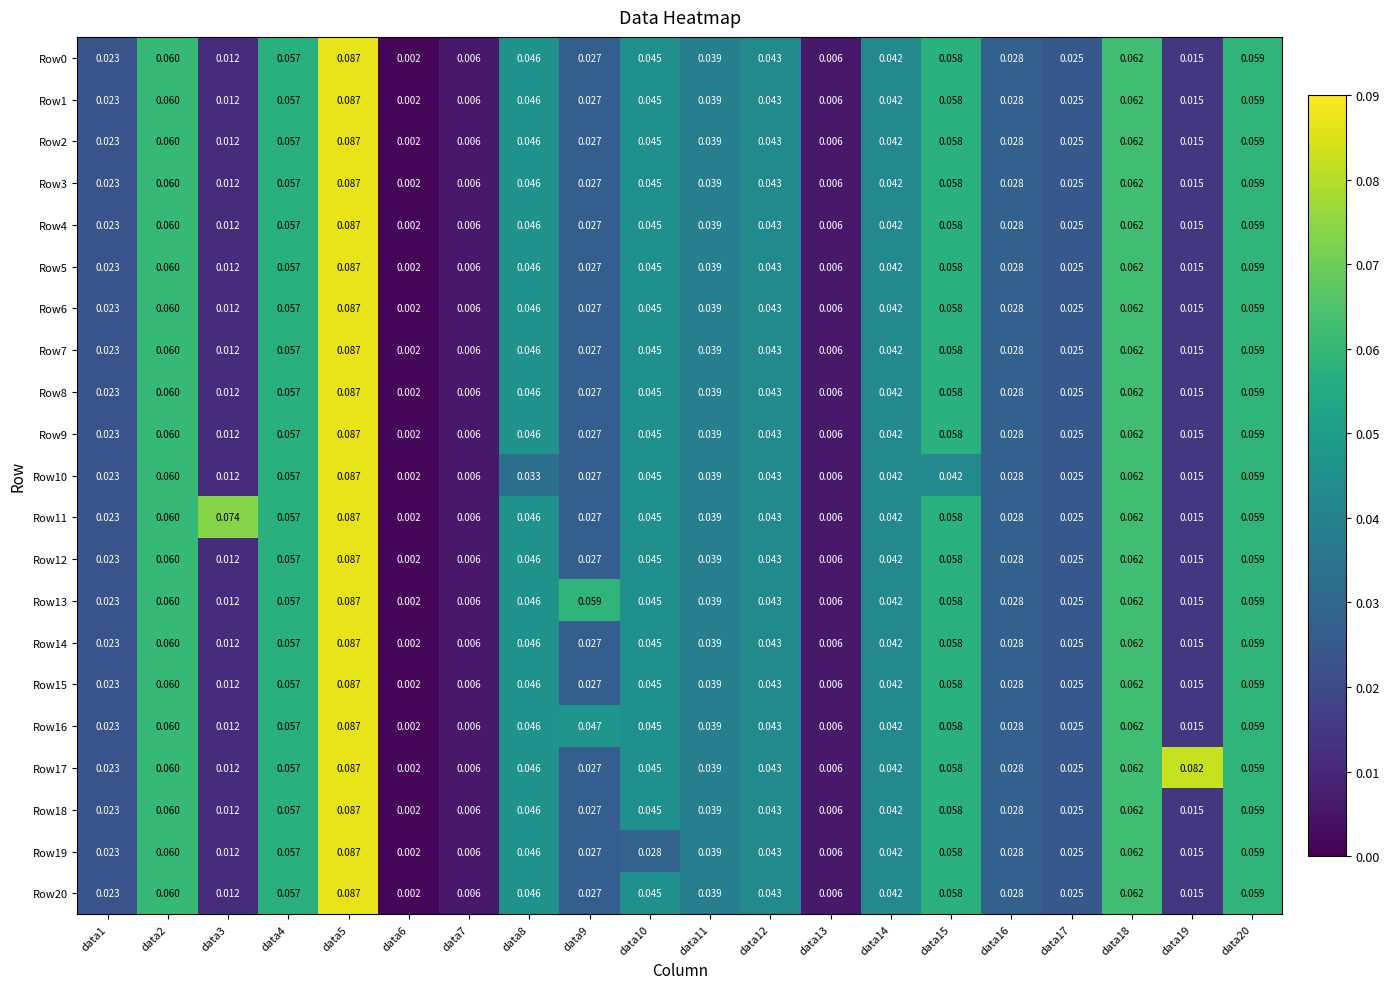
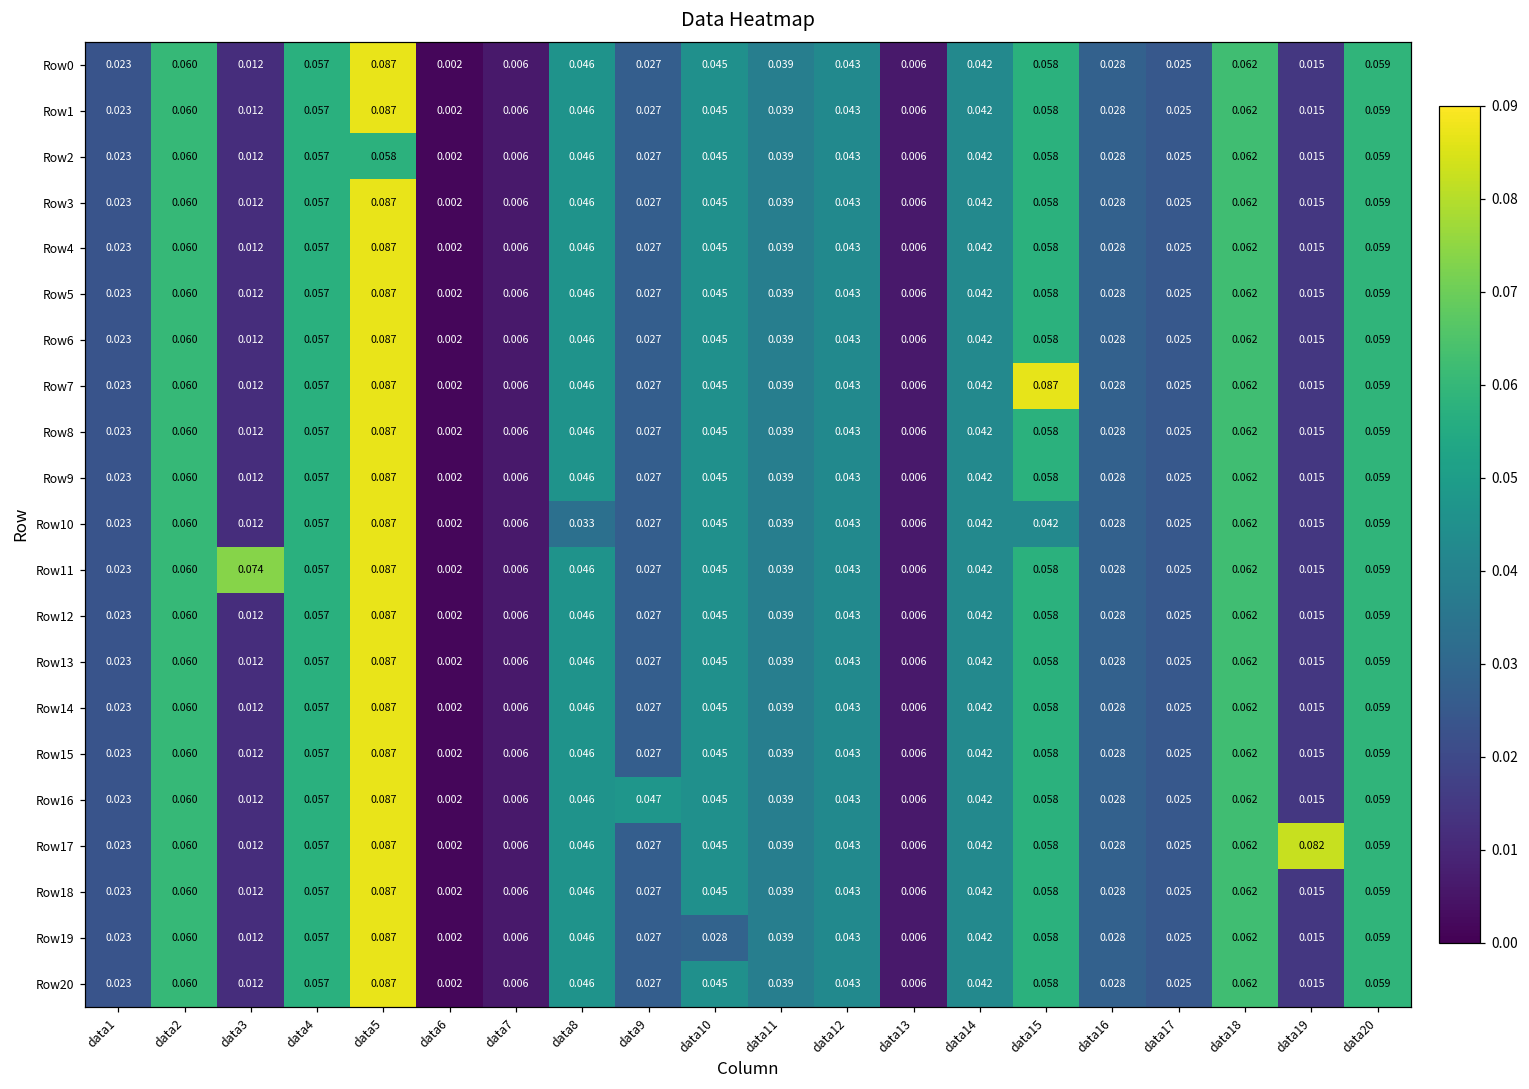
  {
    "Row2": {
      "data1": 0.023,
      "data2": 0.060,
      "data3": 0.012,
      "data4": 0.057,
-     "data5": 0.087,
+     "data5": 0.058,
      "data6": 0.002,
      "data7": 0.006,
      "data8": 0.046,
      "data9": 0.027,
      "data10": 0.045,
      "data11": 0.039,
      "data12": 0.043,
      "data13": 0.006,
      "data14": 0.042,
      "data15": 0.058,
      "data16": 0.028,
      "data17": 0.025,
      "data18": 0.062,
      "data19": 0.015,
      "data20": 0.059
    },
    "Row7": {
      "data1": 0.023,
      "data2": 0.060,
      "data3": 0.012,
      "data4": 0.057,
      "data5": 0.087,
      "data6": 0.002,
      "data7": 0.006,
      "data8": 0.046,
      "data9": 0.027,
      "data10": 0.045,
      "data11": 0.039,
      "data12": 0.043,
      "data13": 0.006,
      "data14": 0.042,
-     "data15": 0.058,
+     "data15": 0.087,
      "data16": 0.028,
      "data17": 0.025,
      "data18": 0.062,
      "data19": 0.015,
      "data20": 0.059
    },
    "Row13": {
      "data1": 0.023,
      "data2": 0.060,
      "data3": 0.012,
      "data4": 0.057,
      "data5": 0.087,
      "data6": 0.002,
      "data7": 0.006,
      "data8": 0.046,
-     "data9": 0.059,
+     "data9": 0.027,
      "data10": 0.045,
      "data11": 0.039,
      "data12": 0.043,
      "data13": 0.006,
      "data14": 0.042,
      "data15": 0.058,
      "data16": 0.028,
      "data17": 0.025,
      "data18": 0.062,
      "data19": 0.015,
      "data20": 0.059
    }
  }
